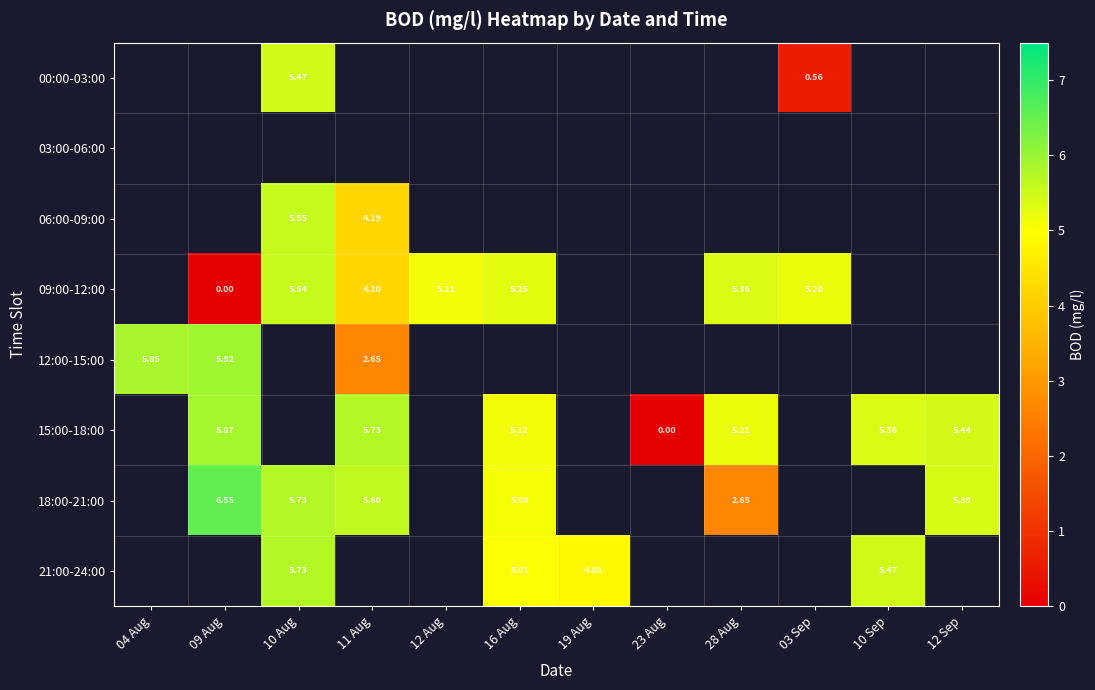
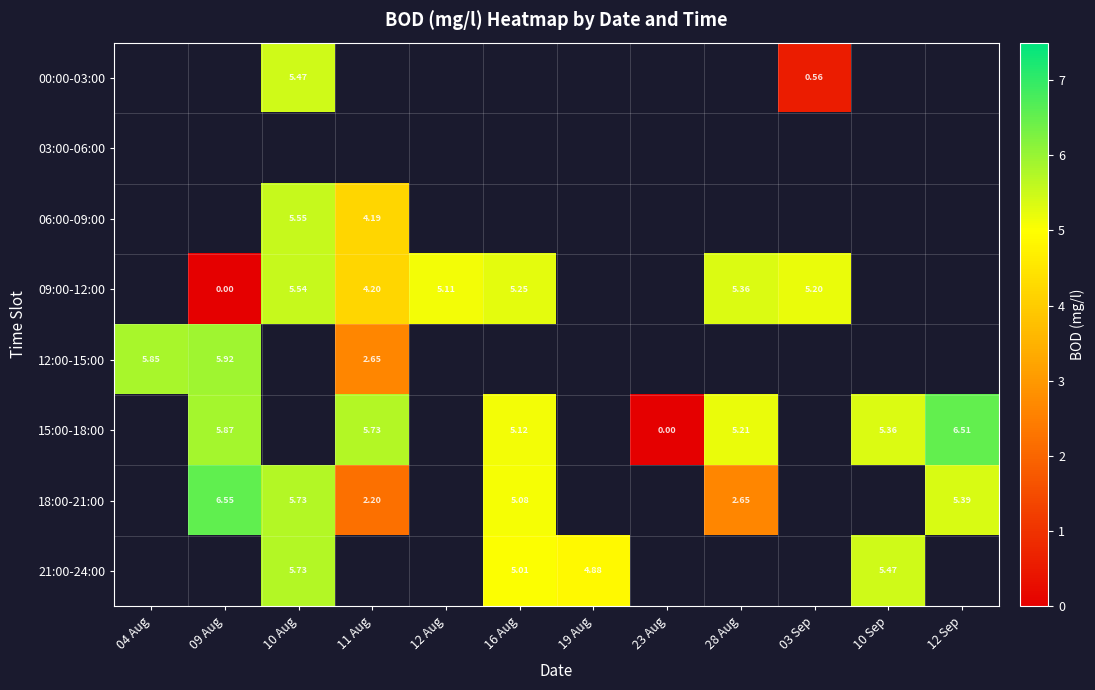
  {
    "00:00-03:00": {
      "10 Aug": 5.47,
      "03 Sep": 0.56
    },
    "06:00-09:00": {
      "10 Aug": 5.55,
      "11 Aug": 4.19
    },
    "09:00-12:00": {
      "09 Aug": 0.00,
      "10 Aug": 5.54,
      "11 Aug": 4.20,
      "12 Aug": 5.11,
      "16 Aug": 5.25,
      "28 Aug": 5.36,
      "03 Sep": 5.20
    },
    "12:00-15:00": {
      "04 Aug": 5.85,
      "09 Aug": 5.92,
      "11 Aug": 2.65
    },
    "15:00-18:00": {
      "09 Aug": 5.87,
      "11 Aug": 5.73,
      "16 Aug": 5.12,
      "23 Aug": 0.00,
      "28 Aug": 5.21,
      "10 Sep": 5.36,
-     "12 Sep": 5.44
+     "12 Sep": 6.51
    },
    "18:00-21:00": {
      "09 Aug": 6.55,
      "10 Aug": 5.73,
-     "11 Aug": 5.60,
+     "11 Aug": 2.20,
      "16 Aug": 5.08,
      "28 Aug": 2.65,
      "12 Sep": 5.39
    },
    "21:00-24:00": {
      "10 Aug": 5.73,
      "16 Aug": 5.01,
      "19 Aug": 4.88,
      "10 Sep": 5.47
    }
  }
